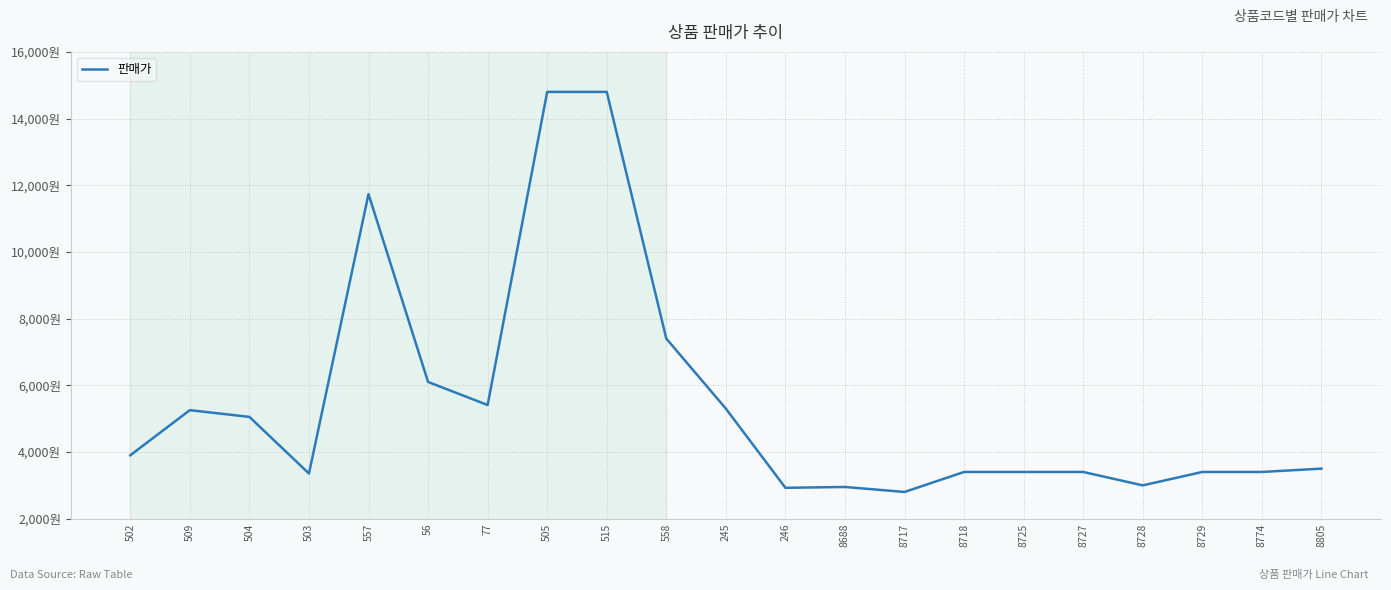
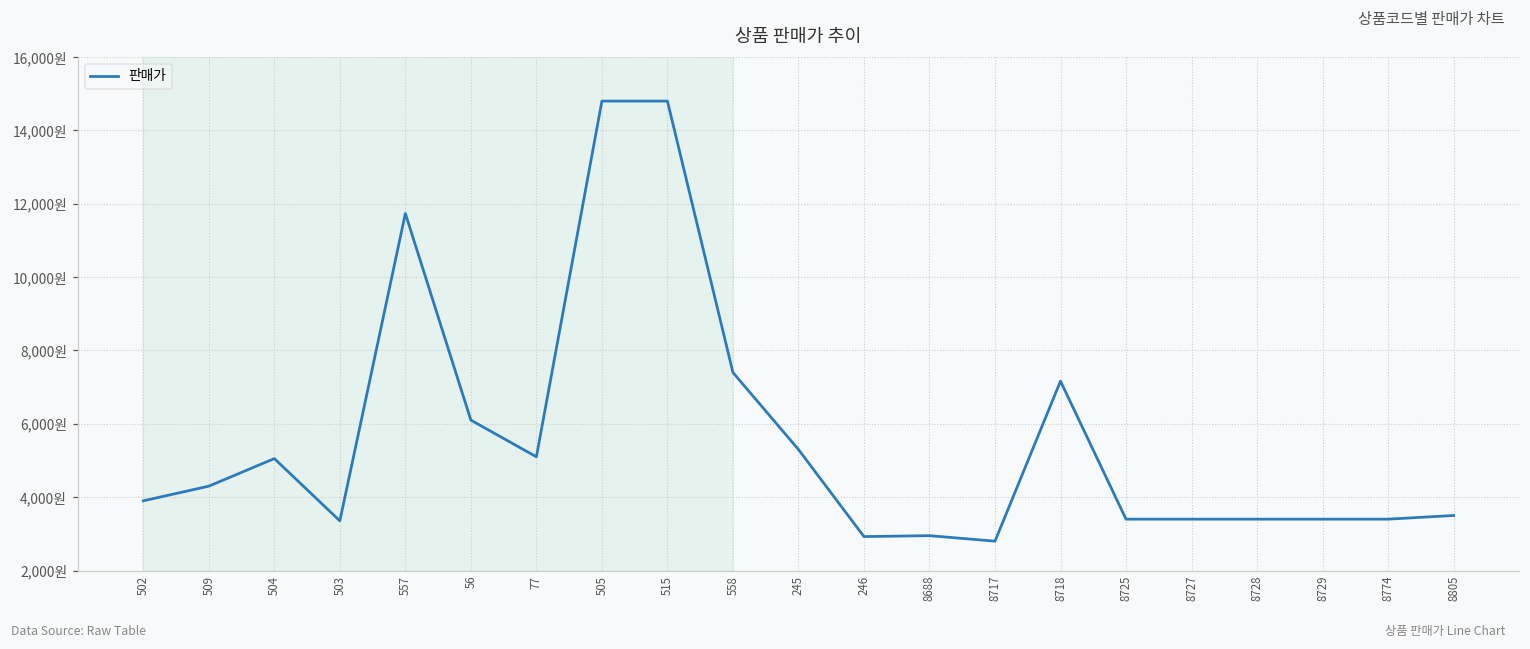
  {
    "502": "3,900원",
-   "509": "5,300원",
+   "509": "4,300원",
    "504": "5,100원",
    "503": "3,400원",
    "557": "11,700원",
    "56": "6,100원",
-   "77": "5,400원",
+   "77": "5,100원",
    "505": "14,800원",
    "515": "14,800원",
    "558": "7,400원",
    "245": "5,300원",
    "246": "2,900원",
    "8688": "3,000원",
    "8717": "2,800원",
-   "8718": "3,400원",
+   "8718": "7,200원",
    "8725": "3,400원",
    "8727": "3,400원",
-   "8728": "3,000원",
+   "8728": "3,400원",
    "8729": "3,400원",
    "8774": "3,400원",
    "8805": "3,500원"
  }
